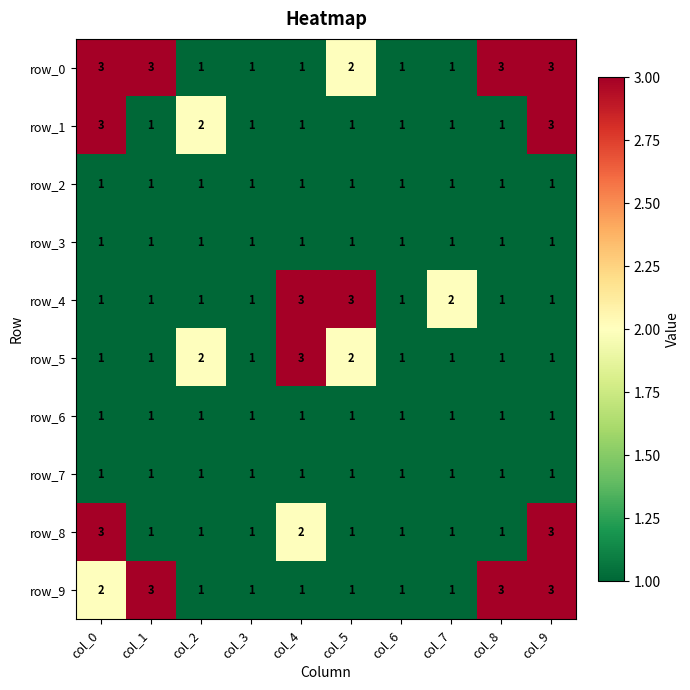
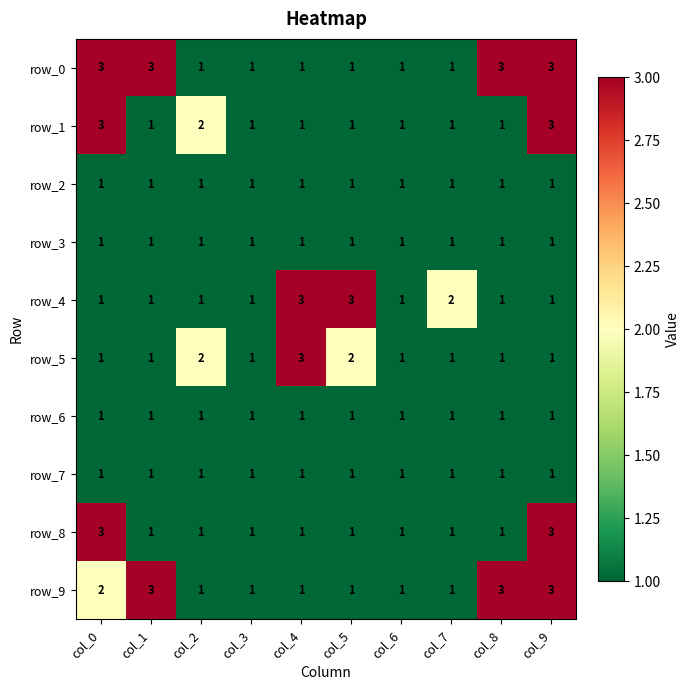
  {
    "row_0": {
      "col_0": 3,
      "col_1": 3,
      "col_2": 1,
      "col_3": 1,
      "col_4": 1,
-     "col_5": 2,
+     "col_5": 1,
      "col_6": 1,
      "col_7": 1,
      "col_8": 3,
      "col_9": 3
    },
    "row_1": {
      "col_0": 3,
      "col_1": 1,
      "col_2": 2,
      "col_3": 1,
      "col_4": 1,
      "col_5": 1,
      "col_6": 1,
      "col_7": 1,
      "col_8": 1,
      "col_9": 3
    },
    "row_2": {
      "col_0": 1,
      "col_1": 1,
      "col_2": 1,
      "col_3": 1,
      "col_4": 1,
      "col_5": 1,
      "col_6": 1,
      "col_7": 1,
      "col_8": 1,
      "col_9": 1
    },
    "row_3": {
      "col_0": 1,
      "col_1": 1,
      "col_2": 1,
      "col_3": 1,
      "col_4": 1,
      "col_5": 1,
      "col_6": 1,
      "col_7": 1,
      "col_8": 1,
      "col_9": 1
    },
    "row_4": {
      "col_0": 1,
      "col_1": 1,
      "col_2": 1,
      "col_3": 1,
      "col_4": 3,
      "col_5": 3,
      "col_6": 1,
      "col_7": 2,
      "col_8": 1,
      "col_9": 1
    },
    "row_5": {
      "col_0": 1,
      "col_1": 1,
      "col_2": 2,
      "col_3": 1,
      "col_4": 3,
      "col_5": 2,
      "col_6": 1,
      "col_7": 1,
      "col_8": 1,
      "col_9": 1
    },
    "row_6": {
      "col_0": 1,
      "col_1": 1,
      "col_2": 1,
      "col_3": 1,
      "col_4": 1,
      "col_5": 1,
      "col_6": 1,
      "col_7": 1,
      "col_8": 1,
      "col_9": 1
    },
    "row_7": {
      "col_0": 1,
      "col_1": 1,
      "col_2": 1,
      "col_3": 1,
      "col_4": 1,
      "col_5": 1,
      "col_6": 1,
      "col_7": 1,
      "col_8": 1,
      "col_9": 1
    },
    "row_8": {
      "col_0": 3,
      "col_1": 1,
      "col_2": 1,
      "col_3": 1,
-     "col_4": 2,
+     "col_4": 1,
      "col_5": 1,
      "col_6": 1,
      "col_7": 1,
      "col_8": 1,
      "col_9": 3
    },
    "row_9": {
      "col_0": 2,
      "col_1": 3,
      "col_2": 1,
      "col_3": 1,
      "col_4": 1,
      "col_5": 1,
      "col_6": 1,
      "col_7": 1,
      "col_8": 3,
      "col_9": 3
    }
  }
